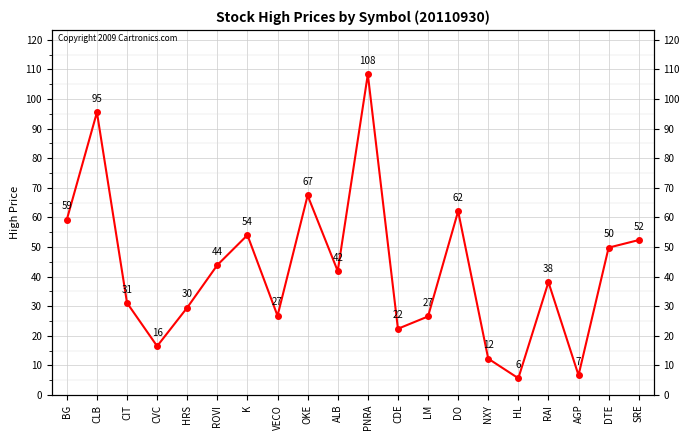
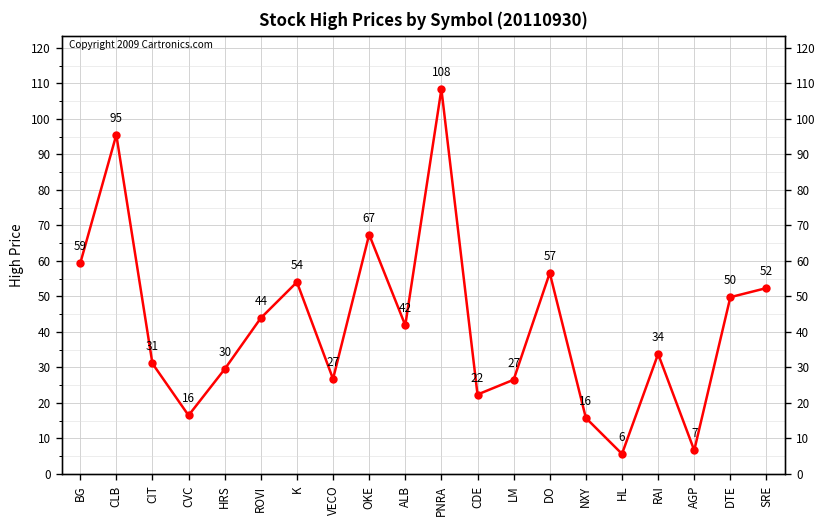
  {
    "BG": 59,
    "CLB": 95,
    "CIT": 31,
    "CVC": 16,
    "HRS": 30,
    "ROVI": 44,
    "K": 54,
    "VECO": 27,
    "OKE": 67,
    "ALB": 42,
    "PNRA": 108,
    "CDE": 22,
    "LM": 27,
-   "DO": 62,
-   "NXY": 12,
+   "DO": 57,
+   "NXY": 16,
    "HL": 6,
-   "RAI": 38,
+   "RAI": 34,
    "AGP": 7,
    "DTE": 50,
    "SRE": 52
  }
